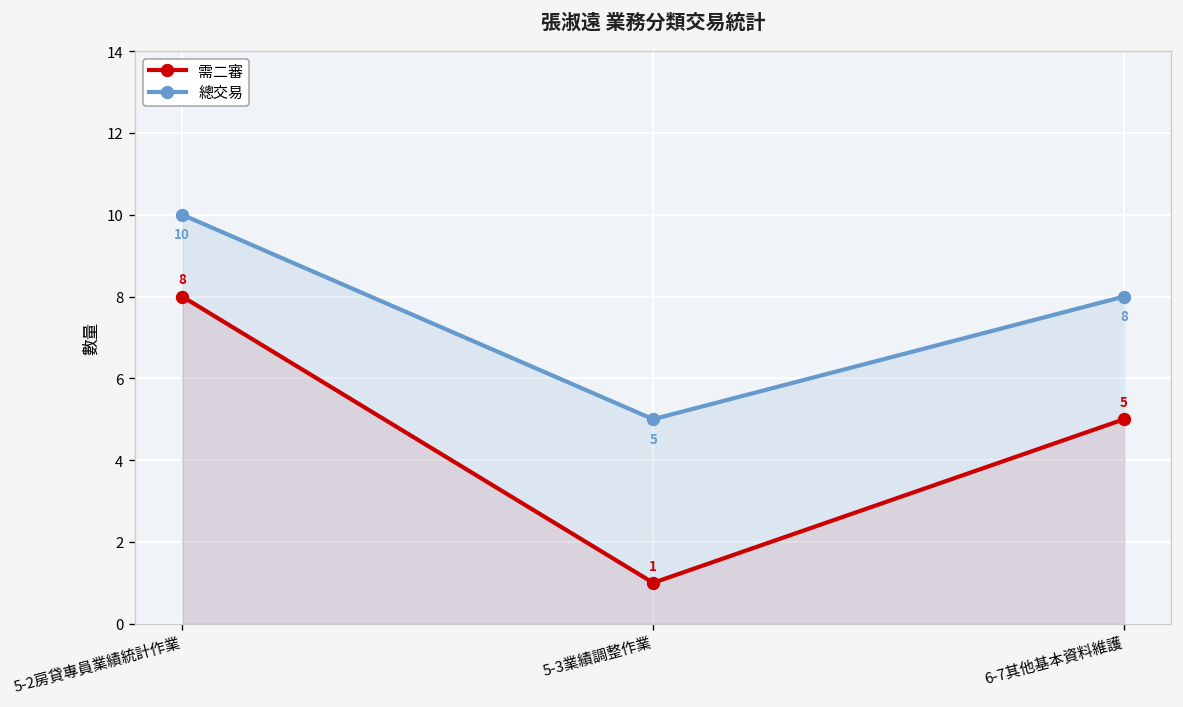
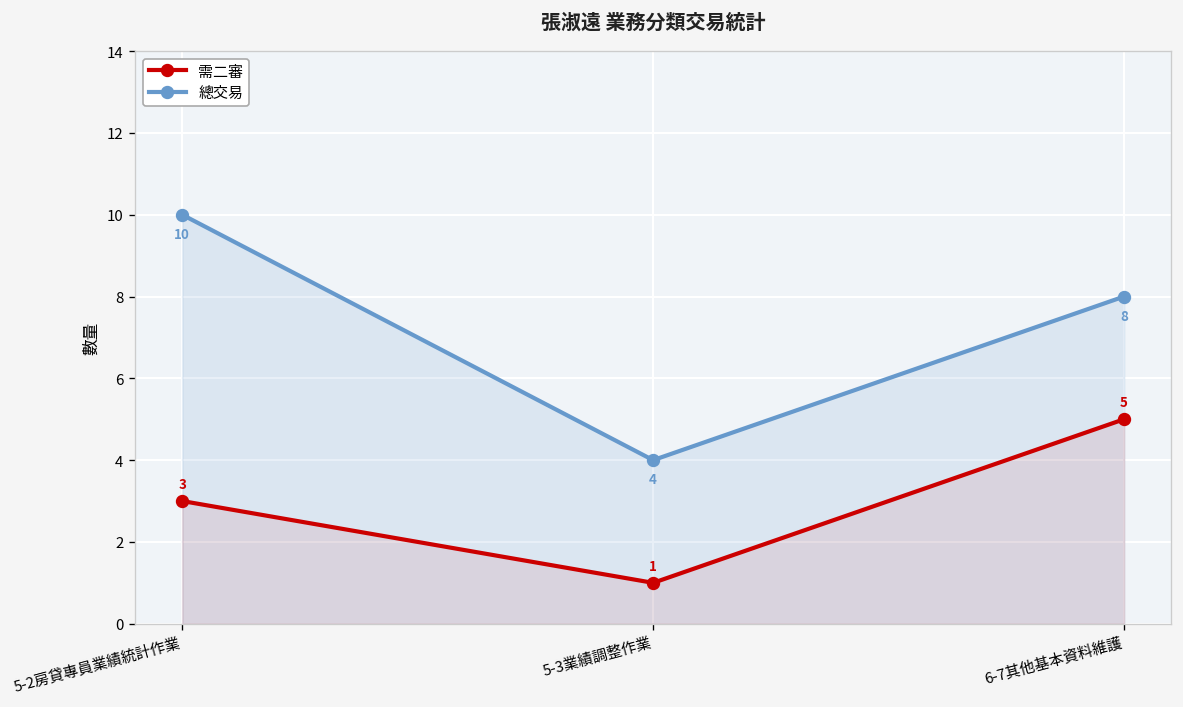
  {
    "需二審": {
-     "5-2房貸專員業績統計作業": 8,
+     "5-2房貸專員業績統計作業": 3,
      "5-3業績調整作業": 1,
      "6-7其他基本資料維護": 5
    },
    "總交易": {
      "5-2房貸專員業績統計作業": 10,
-     "5-3業績調整作業": 5,
+     "5-3業績調整作業": 4,
      "6-7其他基本資料維護": 8
    }
  }
